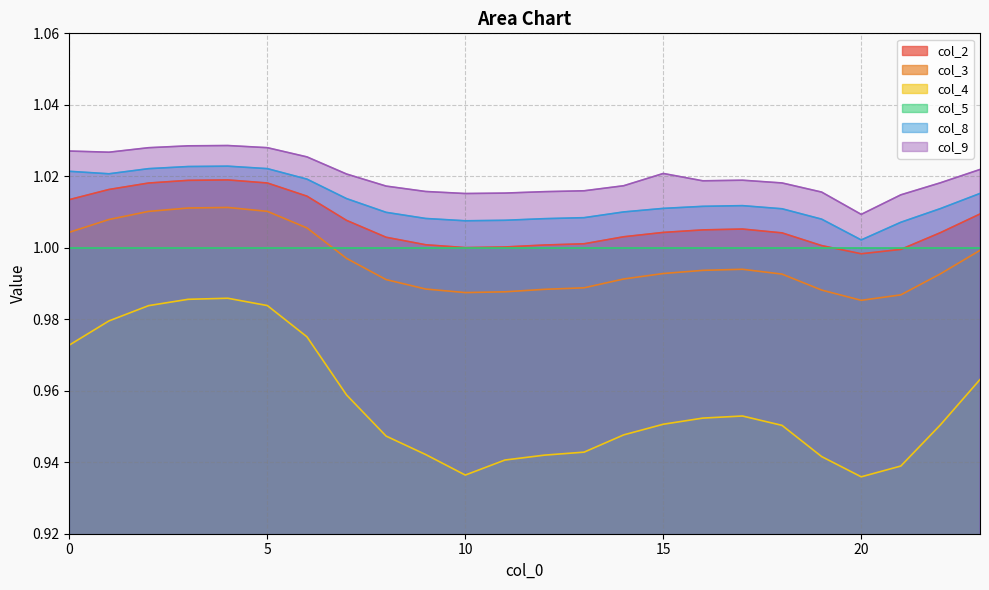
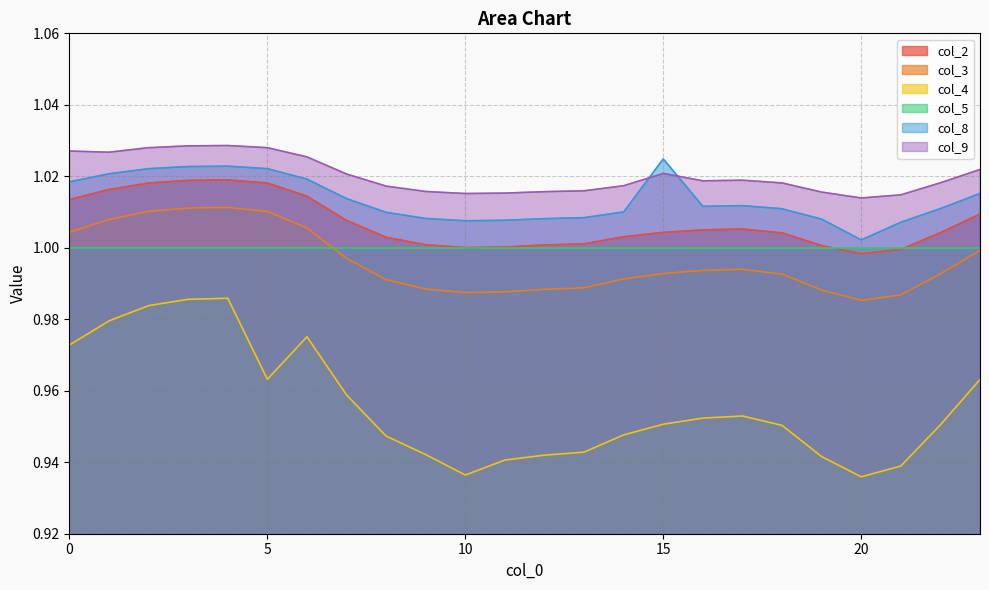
  {
    "col_4": {
      "0": 0.973,
-     "5": 0.984,
+     "5": 0.963,
      "10": 0.936,
      "15": 0.951,
      "20": 0.936
    },
    "col_5": {
      "0": 1.000,
      "5": 1.000,
      "15": 1.000,
      "20": 1.000
    },
    "col_8": {
-     "0": 1.021,
+     "0": 1.018,
      "5": 1.022,
      "10": 1.008,
-     "15": 1.011,
+     "15": 1.025,
      "20": 1.002
    },
    "col_9": {
      "0": 1.027,
      "5": 1.028,
      "10": 1.015,
      "15": 1.021,
-     "20": 1.009
+     "20": 1.014
    }
  }
